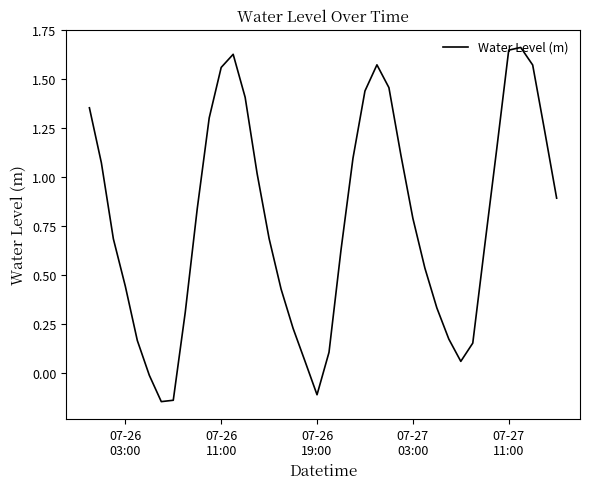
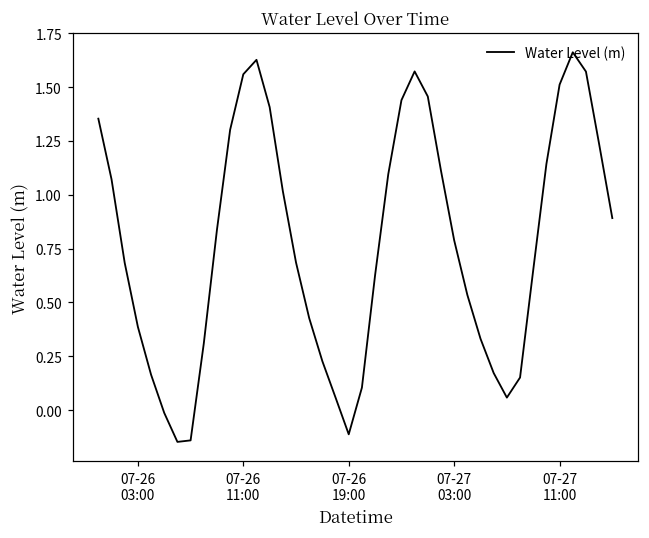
  {
-   "07-26 03:00": 0.44,
+   "07-26 03:00": 0.39,
    "07-26 11:00": 1.56,
    "07-26 19:00": -0.11,
    "07-27 03:00": 0.79,
-   "07-27 11:00": 1.65
+   "07-27 11:00": 1.51
  }
